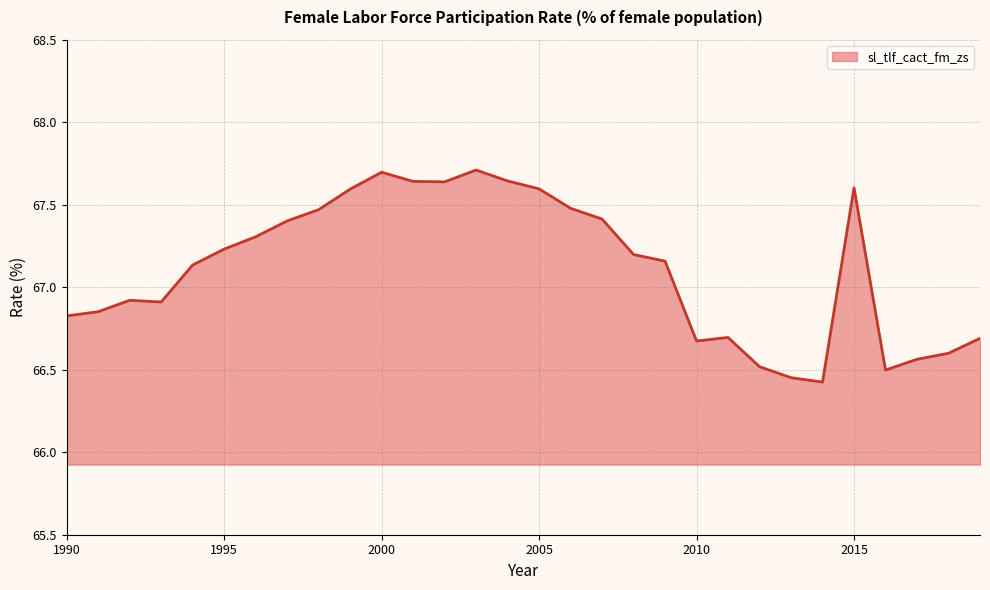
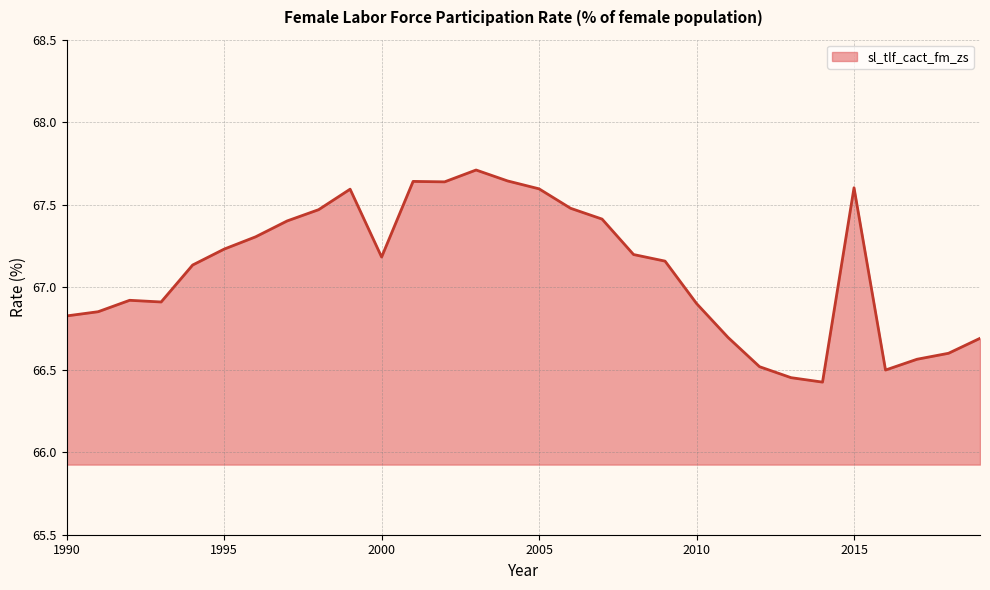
  {
    "1990": 66.83,
    "1995": 67.23,
-   "2000": 67.70,
+   "2000": 67.18,
    "2005": 67.60,
-   "2010": 66.67,
+   "2010": 66.90,
    "2015": 67.60
  }
